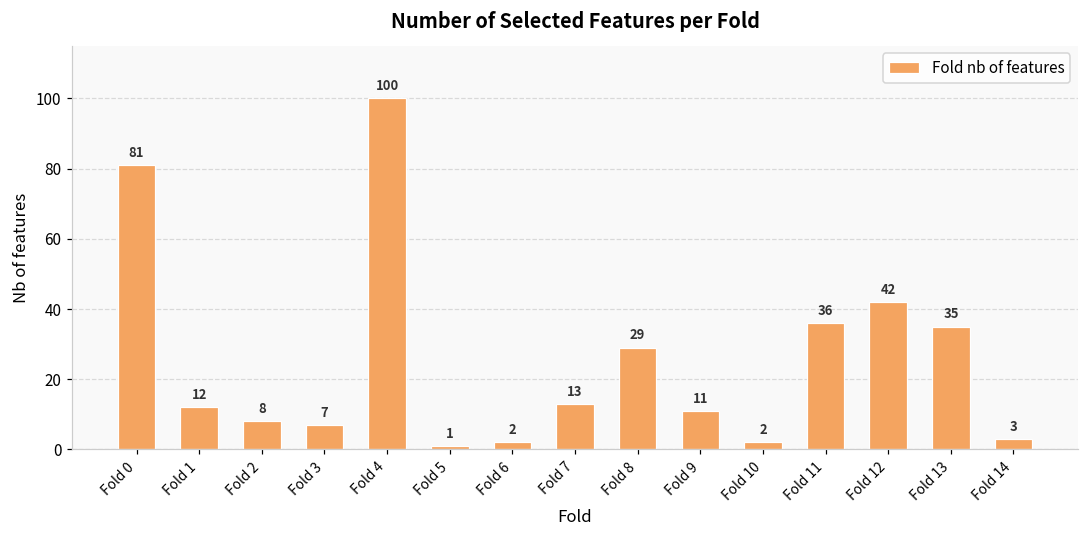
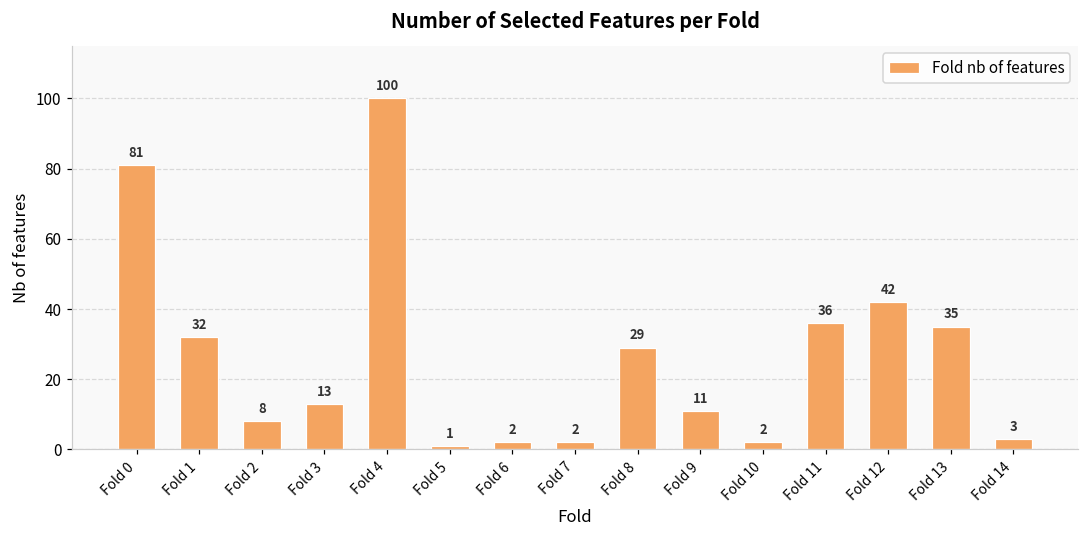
  {
    "Fold 0": 81,
-   "Fold 1": 12,
+   "Fold 1": 32,
    "Fold 2": 8,
-   "Fold 3": 7,
+   "Fold 3": 13,
    "Fold 4": 100,
    "Fold 5": 1,
    "Fold 6": 2,
-   "Fold 7": 13,
+   "Fold 7": 2,
    "Fold 8": 29,
    "Fold 9": 11,
    "Fold 10": 2,
    "Fold 11": 36,
    "Fold 12": 42,
    "Fold 13": 35,
    "Fold 14": 3
  }
